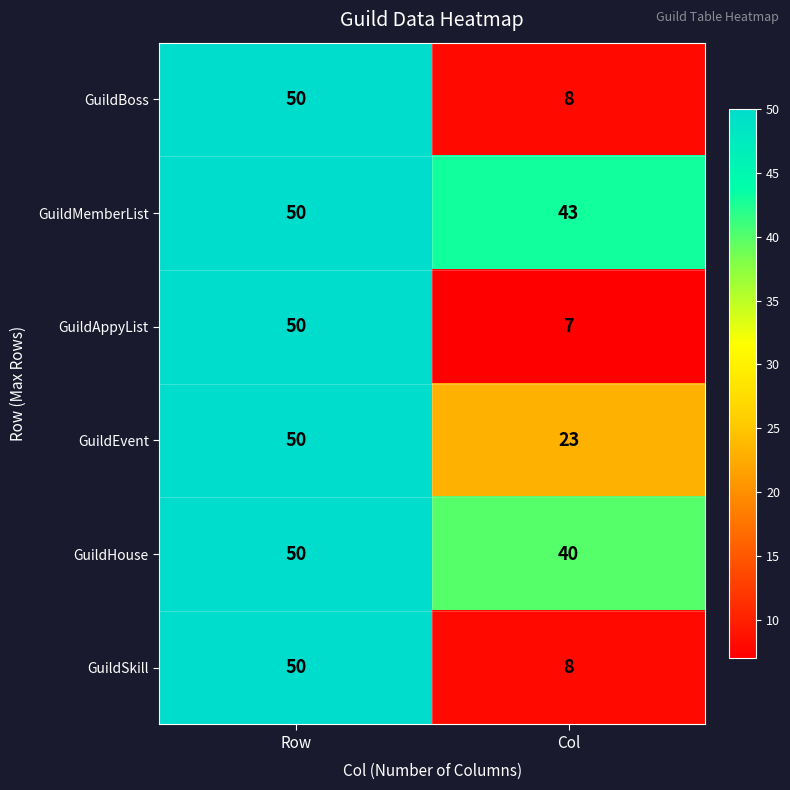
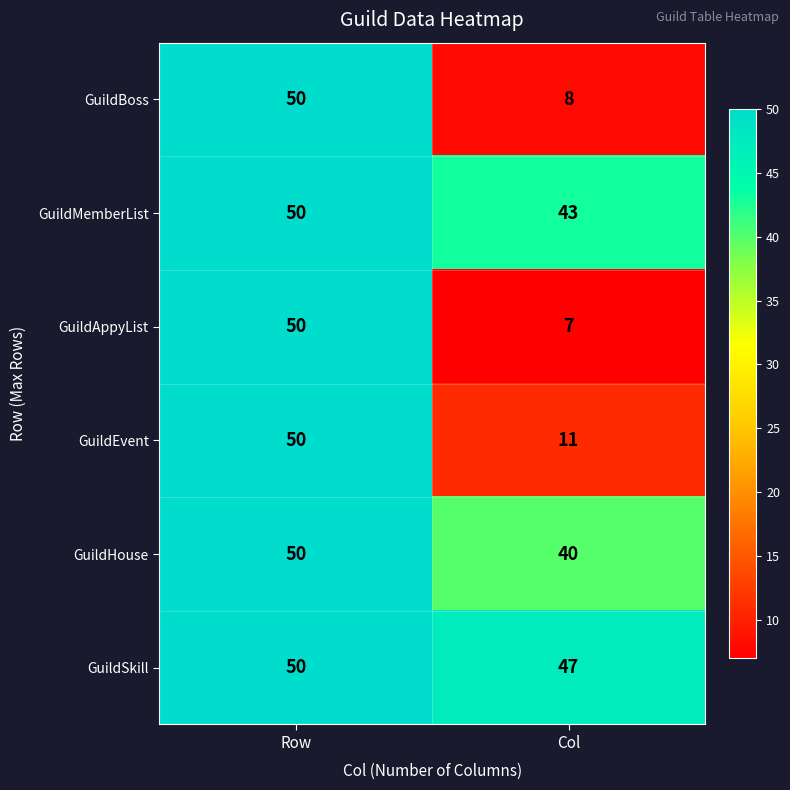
  {
    "GuildBoss": {
      "Row": 50,
      "Col": 8
    },
    "GuildMemberList": {
      "Row": 50,
      "Col": 43
    },
    "GuildAppyList": {
      "Row": 50,
      "Col": 7
    },
    "GuildEvent": {
      "Row": 50,
-     "Col": 23
+     "Col": 11
    },
    "GuildHouse": {
      "Row": 50,
      "Col": 40
    },
    "GuildSkill": {
      "Row": 50,
-     "Col": 8
+     "Col": 47
    }
  }
